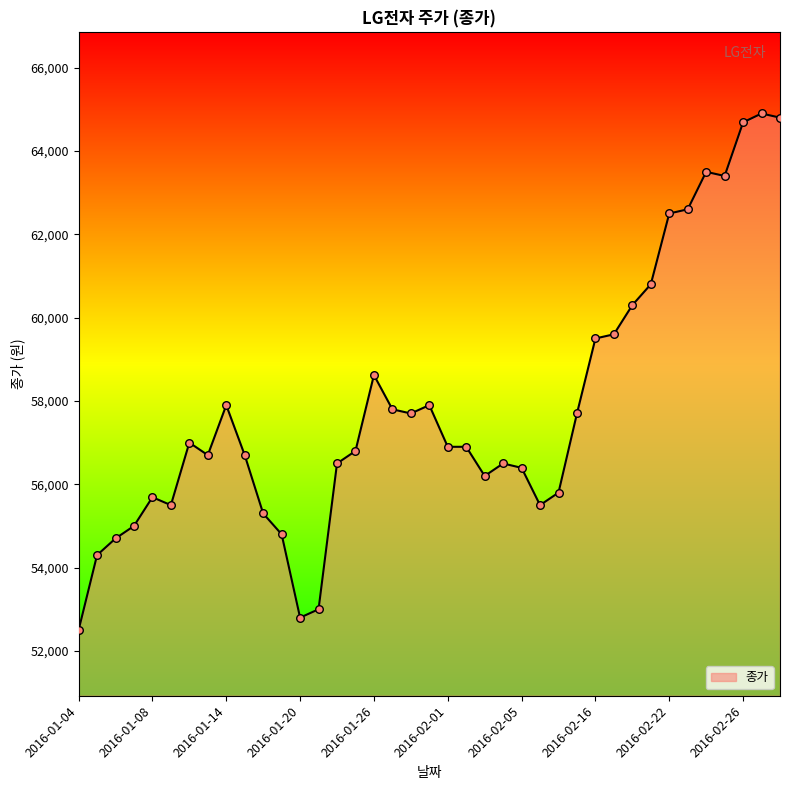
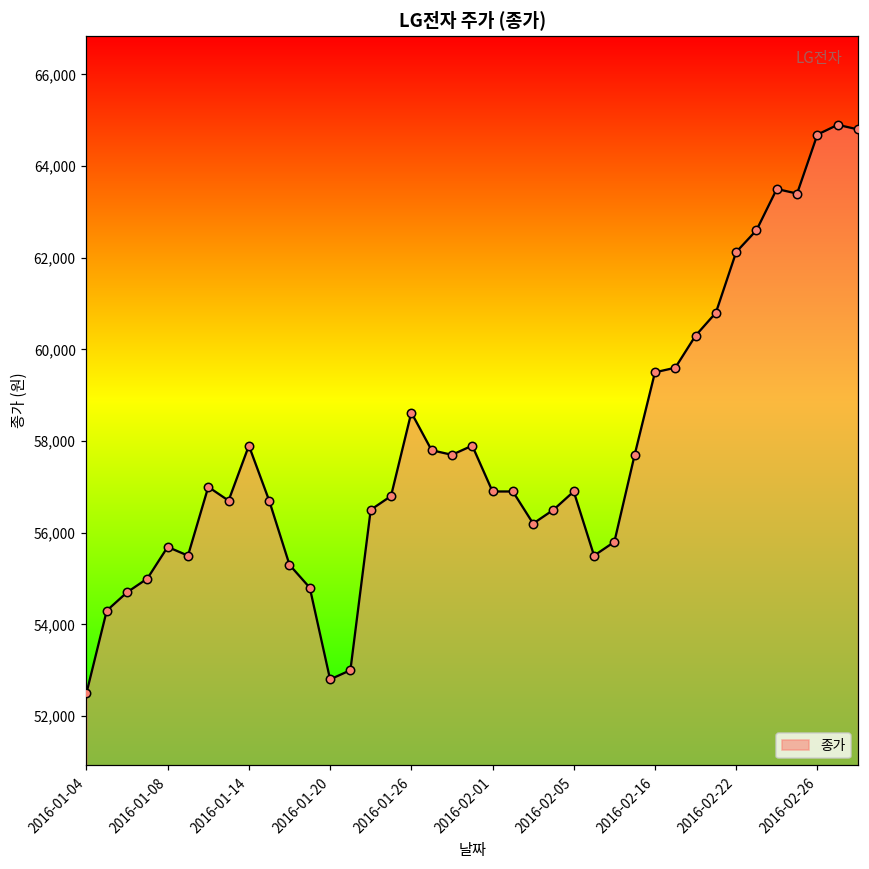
  {
    "2016-01-04": "52,500",
    "2016-01-08": "55,700",
    "2016-01-14": "57,900",
    "2016-01-20": "52,800",
    "2016-01-26": "58,600",
    "2016-02-01": "56,900",
-   "2016-02-05": "56,400",
+   "2016-02-05": "56,900",
    "2016-02-16": "59,500",
-   "2016-02-22": "62,500",
+   "2016-02-22": "62,100",
    "2016-02-26": "64,700"
  }
